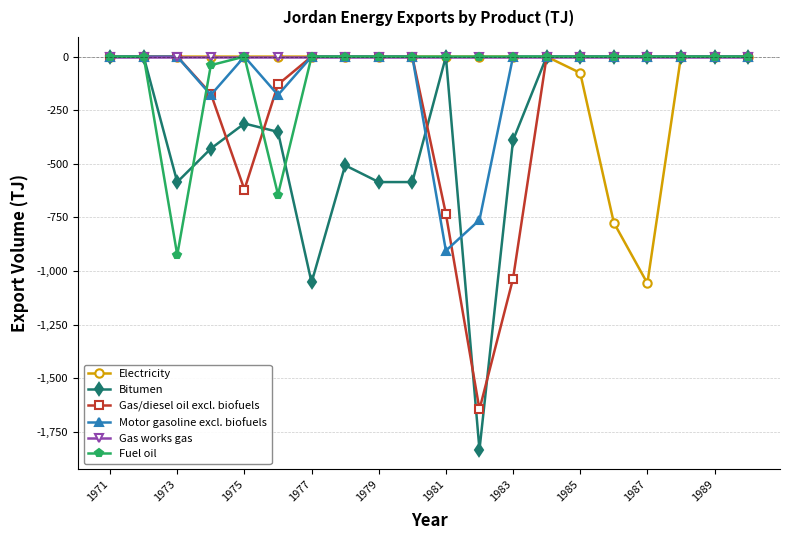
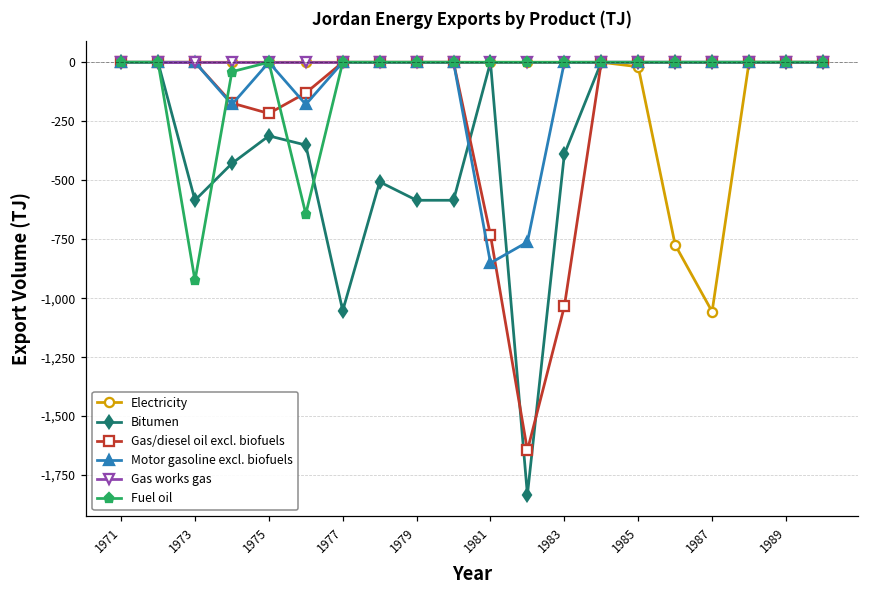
  {
    "Electricity": {
-     "1985": "-80",
+     "1985": "-20",
      "1987": "-1,060"
    },
    "Gas/diesel oil excl. biofuels": {
-     "1975": "-620",
+     "1975": "-220",
      "1981": "-730",
      "1983": "-1,040"
    },
    "Motor gasoline excl. biofuels": {
-     "1981": "-910"
+     "1981": "-850"
    }
  }
